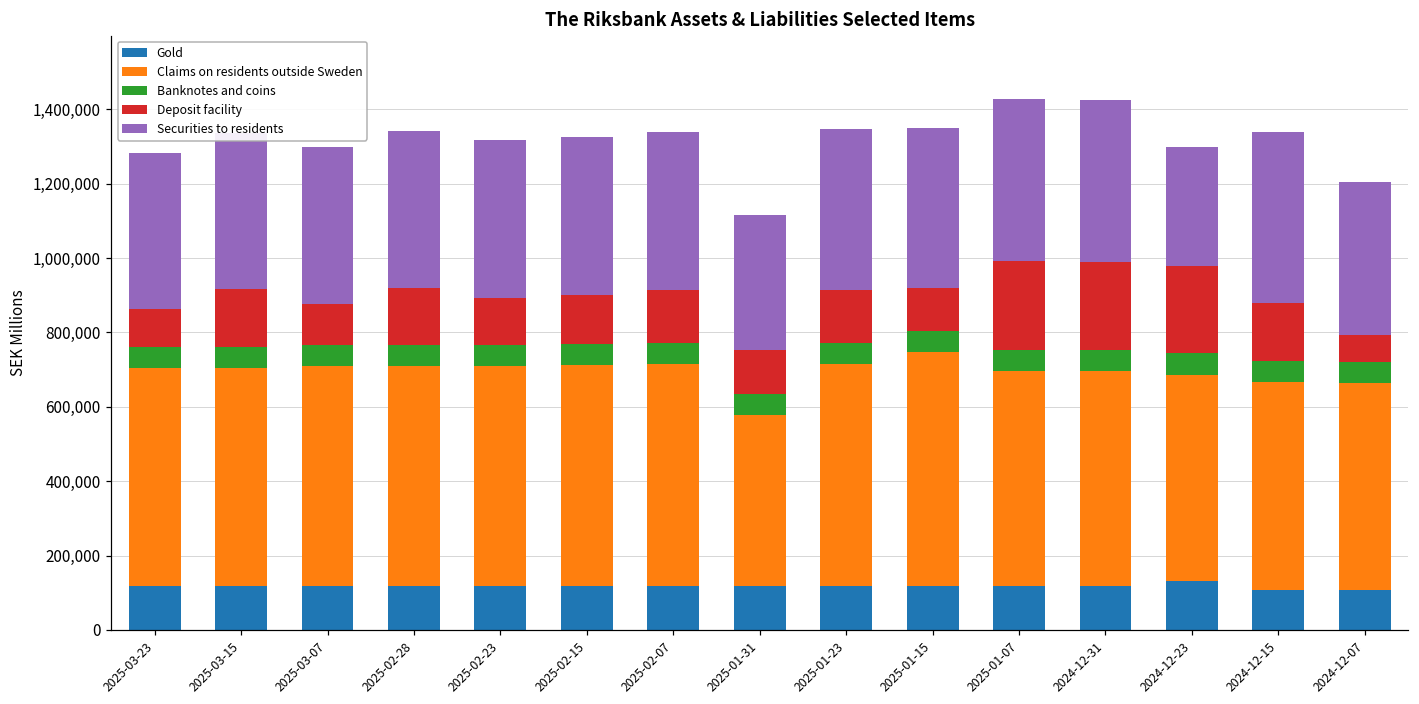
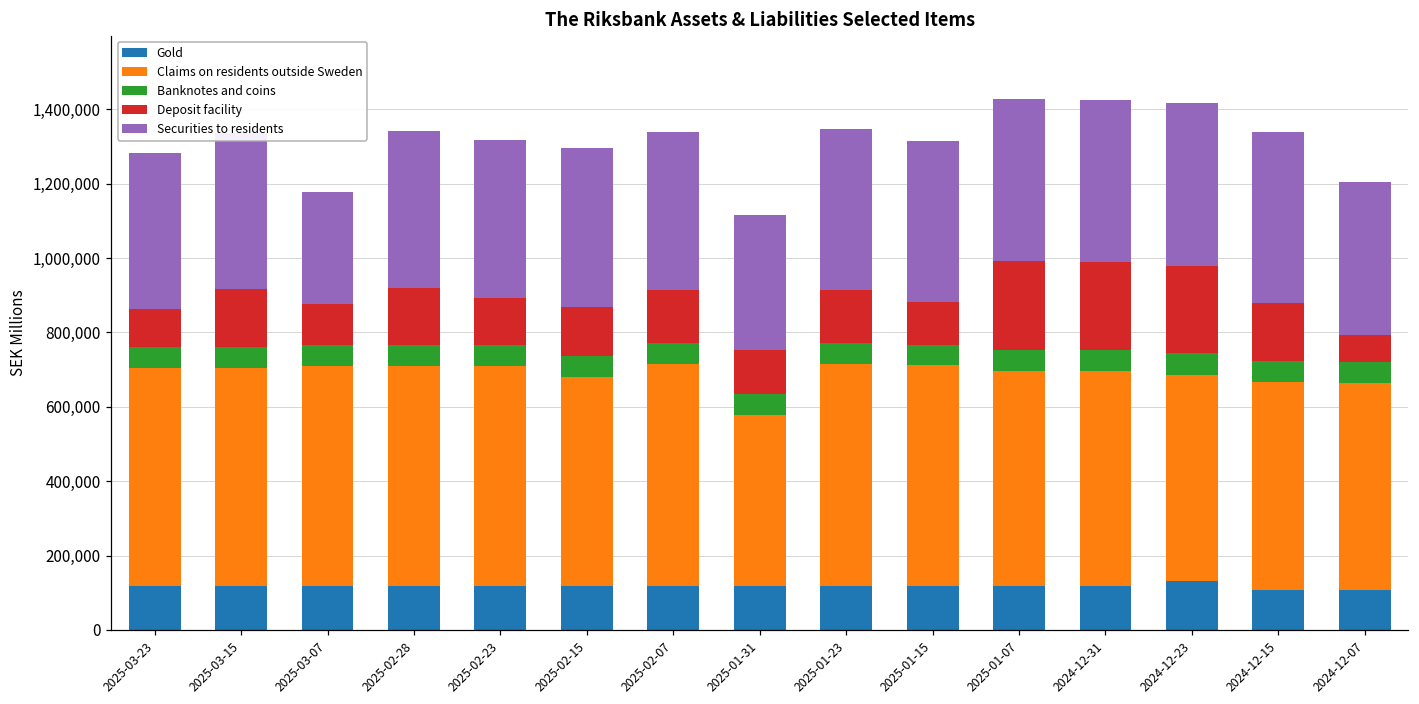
  {
    "Gold": {
      "2025-03-23": "120,000",
      "2025-03-15": "120,000",
      "2025-03-07": "120,000",
      "2025-02-28": "120,000",
      "2025-02-23": "120,000",
      "2025-02-15": "120,000",
      "2025-02-07": "120,000",
      "2025-01-31": "120,000",
      "2025-01-23": "120,000",
      "2025-01-15": "120,000",
      "2025-01-07": "120,000",
      "2024-12-31": "120,000",
      "2024-12-23": "130,000",
      "2024-12-15": "110,000",
      "2024-12-07": "110,000"
    },
    "Claims on residents outside Sweden": {
      "2025-03-23": "590,000",
      "2025-03-15": "590,000",
      "2025-03-07": "590,000",
      "2025-02-28": "590,000",
      "2025-02-23": "590,000",
-     "2025-02-15": "590,000",
+     "2025-02-15": "560,000",
      "2025-02-07": "600,000",
      "2025-01-31": "460,000",
      "2025-01-23": "600,000",
-     "2025-01-15": "630,000",
+     "2025-01-15": "590,000",
      "2025-01-07": "580,000",
      "2024-12-31": "580,000",
      "2024-12-23": "550,000",
      "2024-12-15": "560,000",
      "2024-12-07": "560,000"
    },
    "Banknotes and coins": {
      "2025-03-23": "60,000",
      "2025-03-15": "60,000",
      "2025-03-07": "60,000",
      "2025-02-28": "60,000",
      "2025-02-23": "60,000",
      "2025-02-15": "60,000",
      "2025-02-07": "60,000",
      "2025-01-31": "60,000",
      "2025-01-23": "60,000",
      "2025-01-15": "60,000",
      "2025-01-07": "60,000",
      "2024-12-31": "60,000",
      "2024-12-23": "60,000",
      "2024-12-15": "60,000",
      "2024-12-07": "60,000"
    },
    "Deposit facility": {
      "2025-03-23": "100,000",
      "2025-03-15": "160,000",
      "2025-03-07": "110,000",
      "2025-02-28": "150,000",
      "2025-02-23": "130,000",
      "2025-02-15": "130,000",
      "2025-02-07": "140,000",
      "2025-01-31": "120,000",
      "2025-01-23": "140,000",
      "2025-01-15": "110,000",
      "2025-01-07": "240,000",
      "2024-12-31": "240,000",
      "2024-12-23": "240,000",
      "2024-12-15": "160,000",
      "2024-12-07": "70,000"
    },
    "Securities to residents": {
      "2025-03-23": "420,000",
      "2025-03-15": "420,000",
-     "2025-03-07": "420,000",
+     "2025-03-07": "300,000",
      "2025-02-28": "420,000",
      "2025-02-23": "430,000",
      "2025-02-15": "430,000",
      "2025-02-07": "430,000",
      "2025-01-31": "360,000",
      "2025-01-23": "430,000",
      "2025-01-15": "430,000",
      "2025-01-07": "430,000",
      "2024-12-31": "430,000",
-     "2024-12-23": "320,000",
+     "2024-12-23": "440,000",
      "2024-12-15": "460,000",
      "2024-12-07": "410,000"
    }
  }
